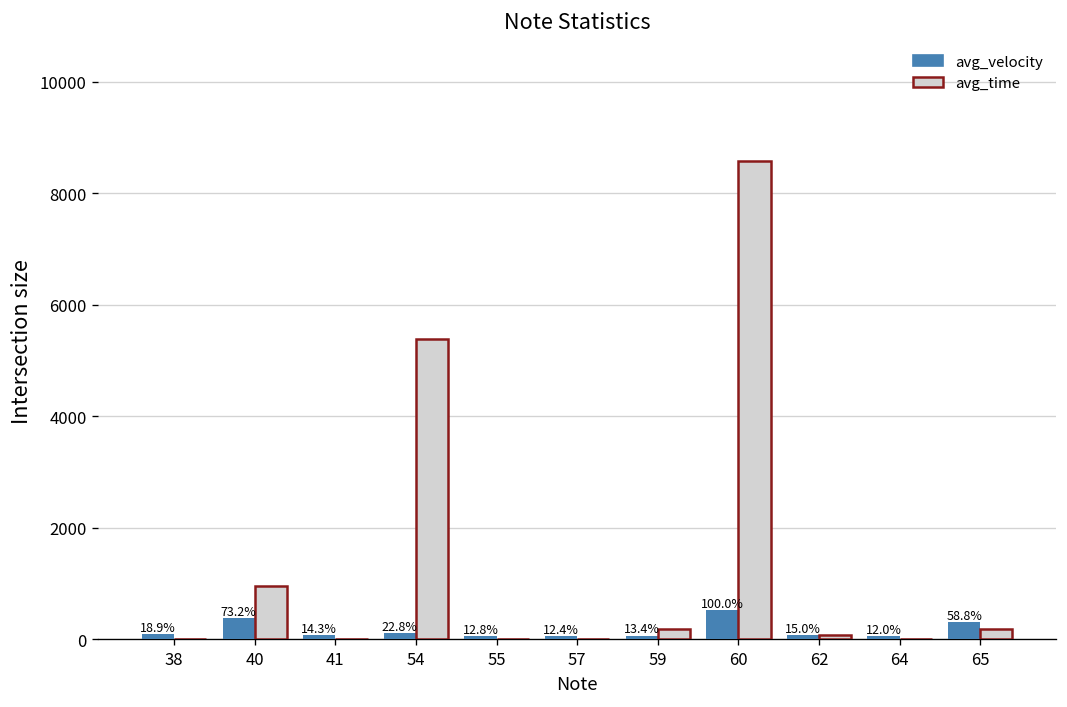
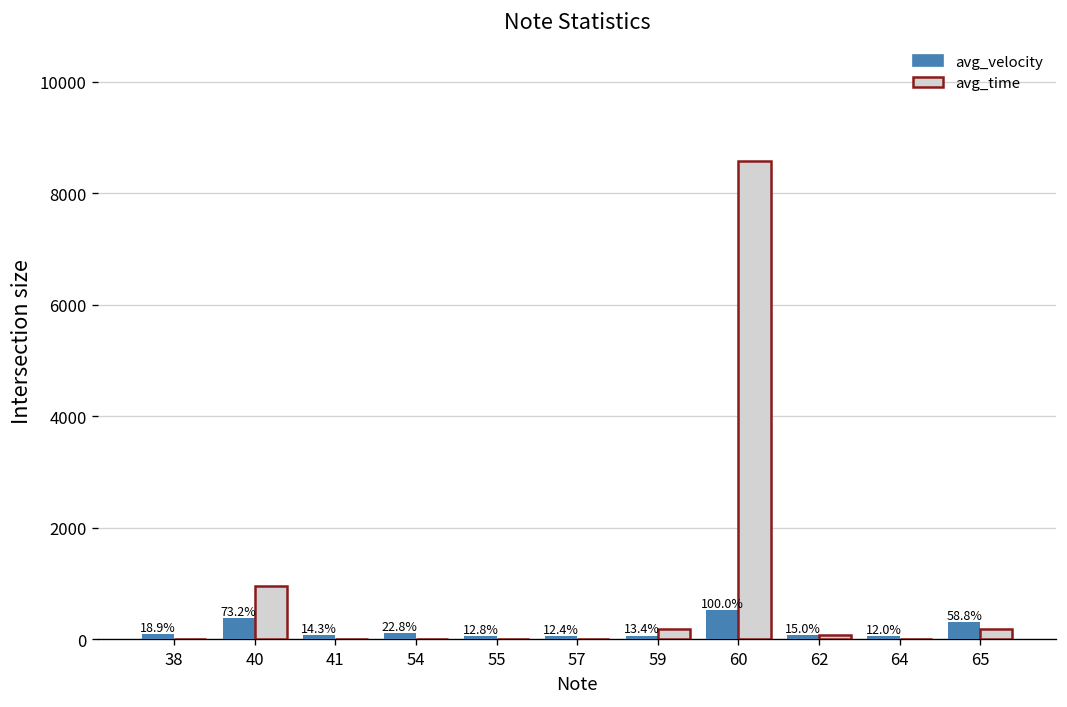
  {
    "avg_time": {
      "40": 1000,
-     "54": 5400,
+     "54": 0,
      "59": 200,
      "60": 8600,
      "62": 100,
      "65": 200
    }
  }
